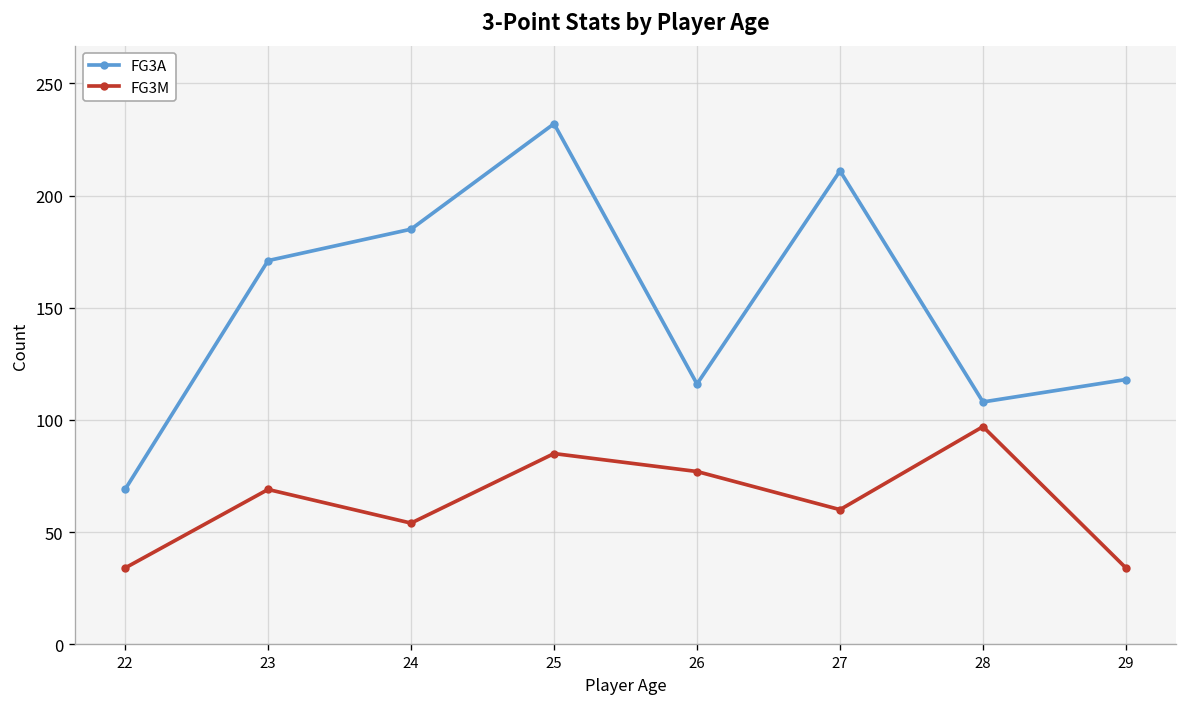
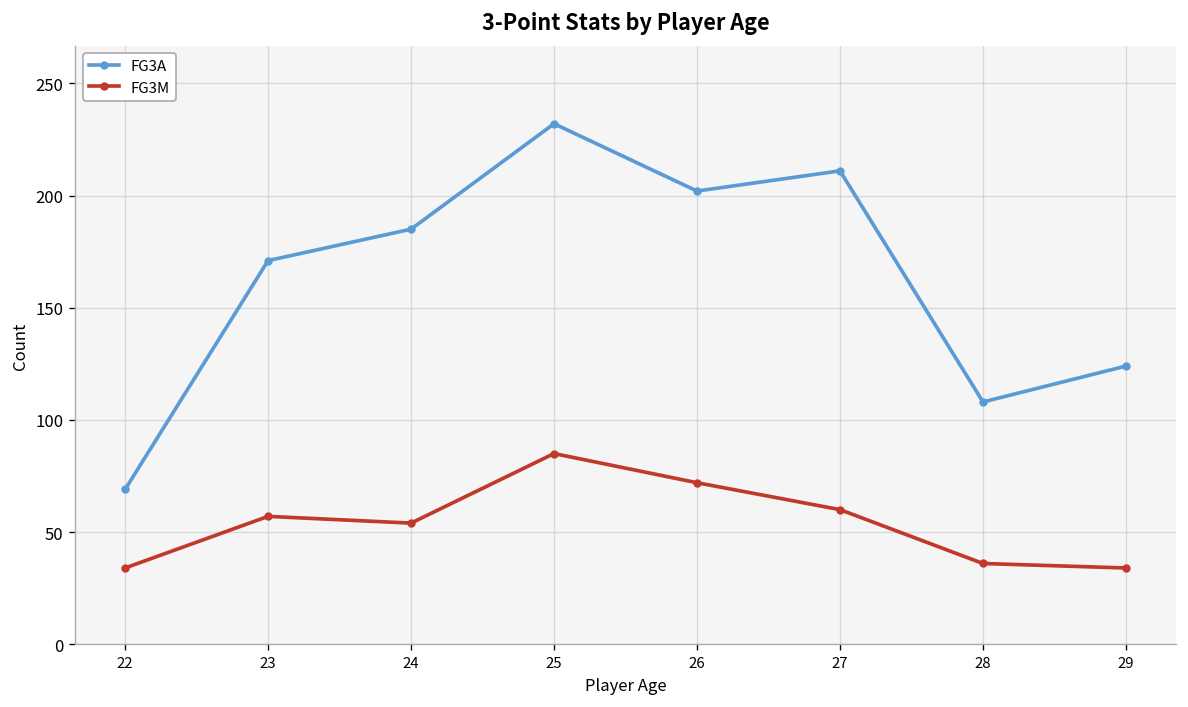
  {
    "FG3A": {
      "22": 69,
      "23": 171,
      "24": 185,
      "25": 232,
-     "26": 116,
+     "26": 202,
      "27": 211,
      "28": 108,
-     "29": 118
+     "29": 124
    },
    "FG3M": {
      "22": 34,
-     "23": 69,
+     "23": 57,
      "24": 54,
      "25": 85,
-     "26": 77,
+     "26": 72,
      "27": 60,
-     "28": 97,
+     "28": 36,
      "29": 34
    }
  }
